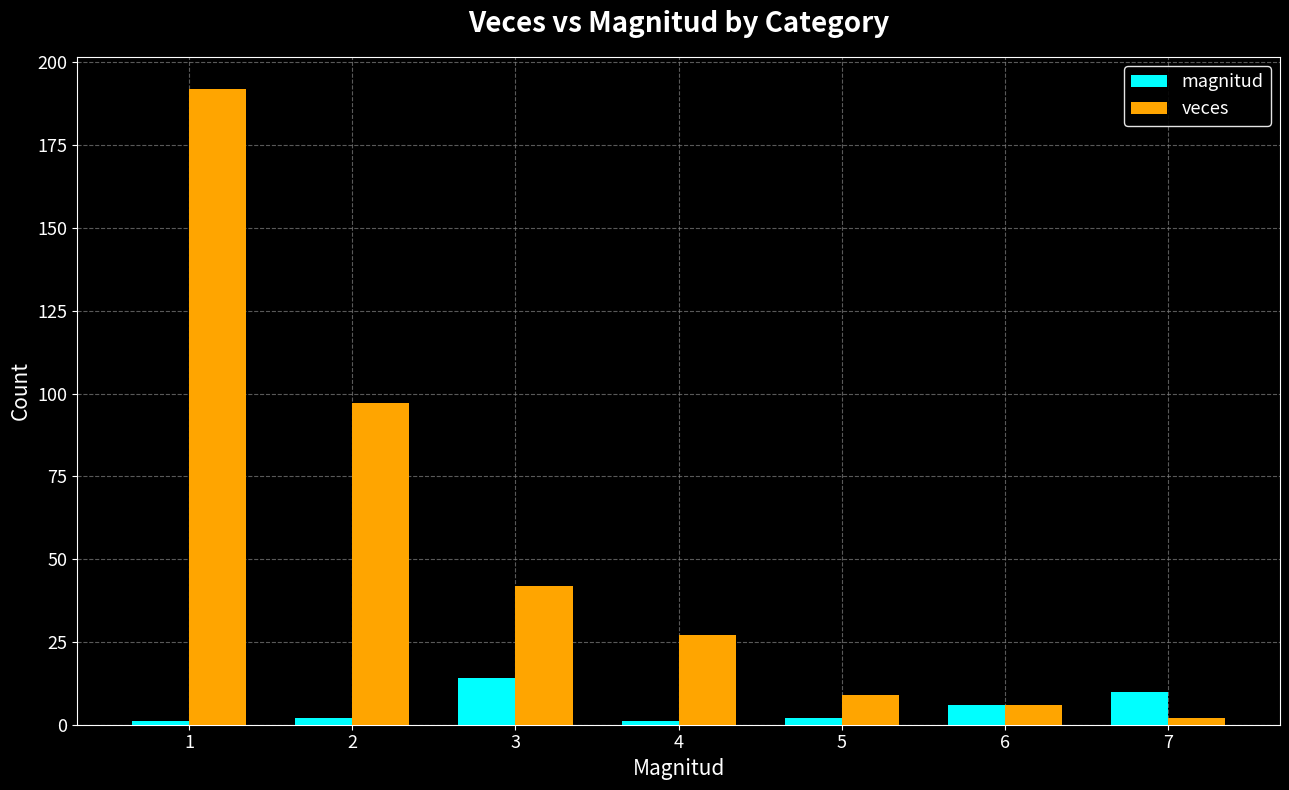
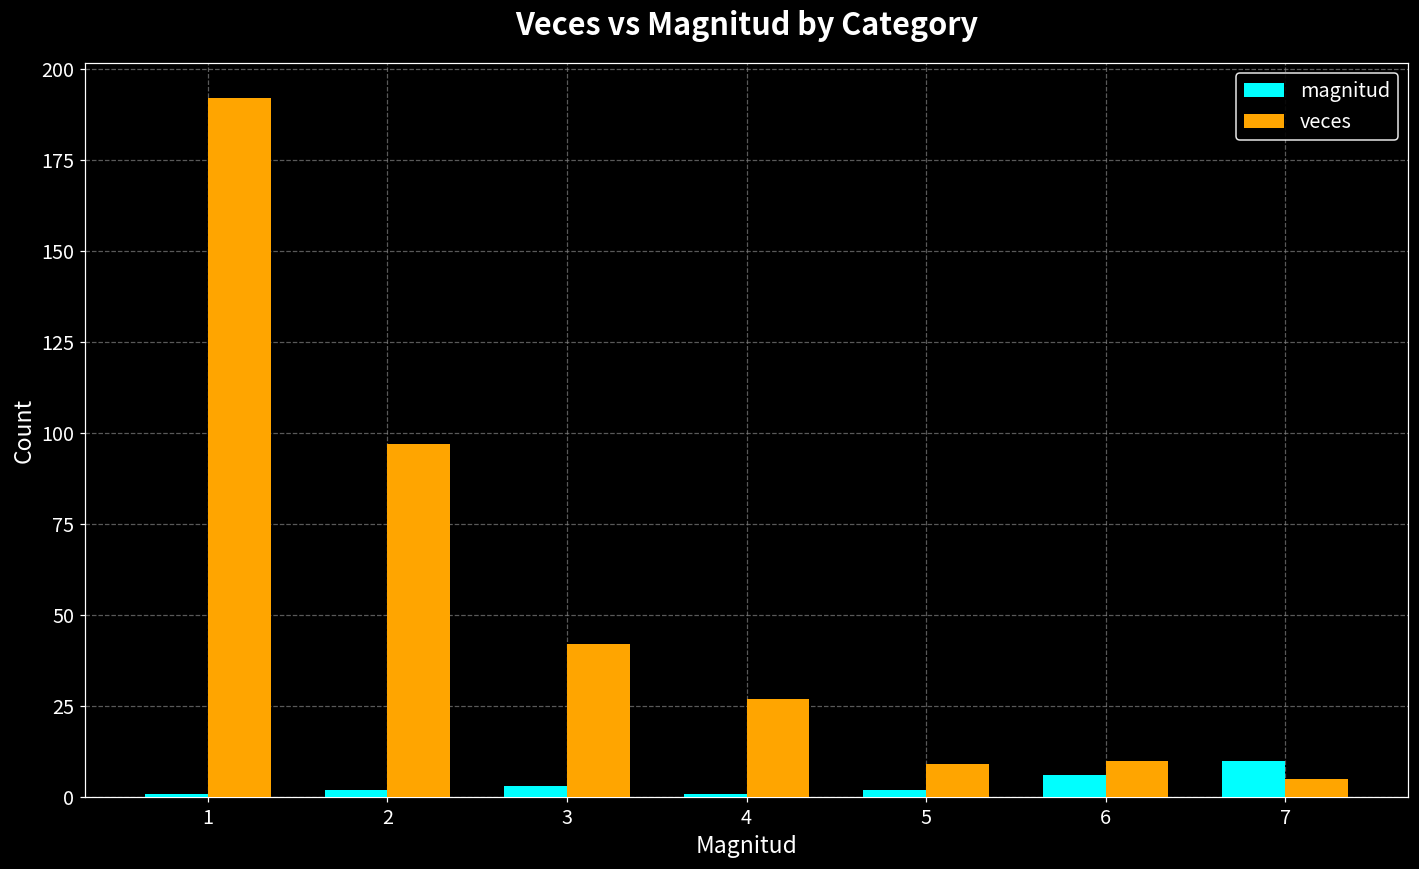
  {
    "magnitud": {
      "1": 1,
      "2": 2,
-     "3": 14,
+     "3": 3,
      "4": 1,
      "5": 2,
      "6": 6,
      "7": 10
    },
    "veces": {
      "1": 192,
      "2": 97,
      "3": 42,
      "4": 27,
      "5": 9,
-     "6": 6,
-     "7": 2
+     "6": 10,
+     "7": 5
    }
  }
